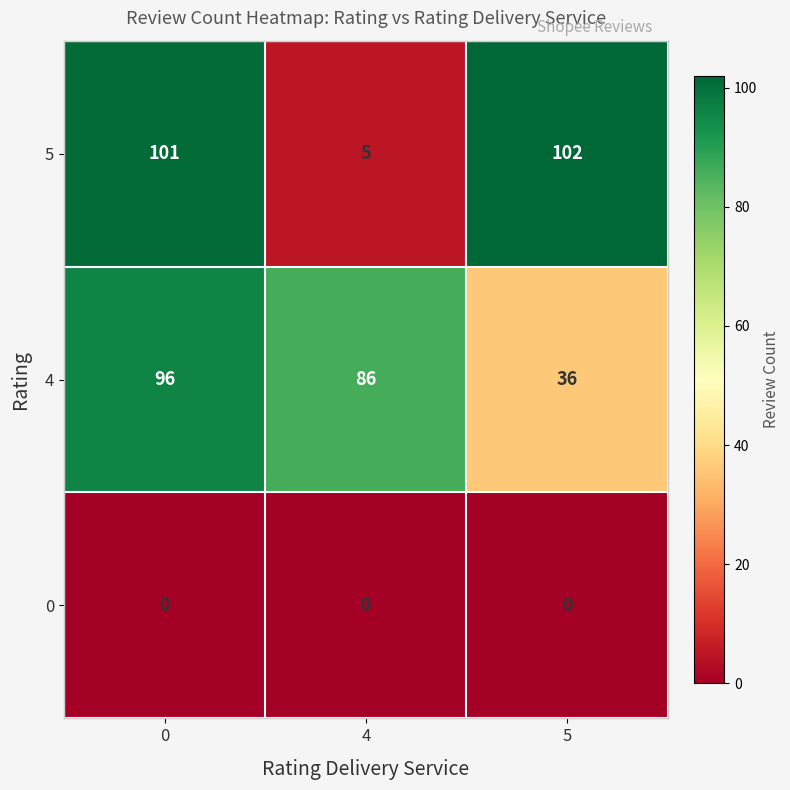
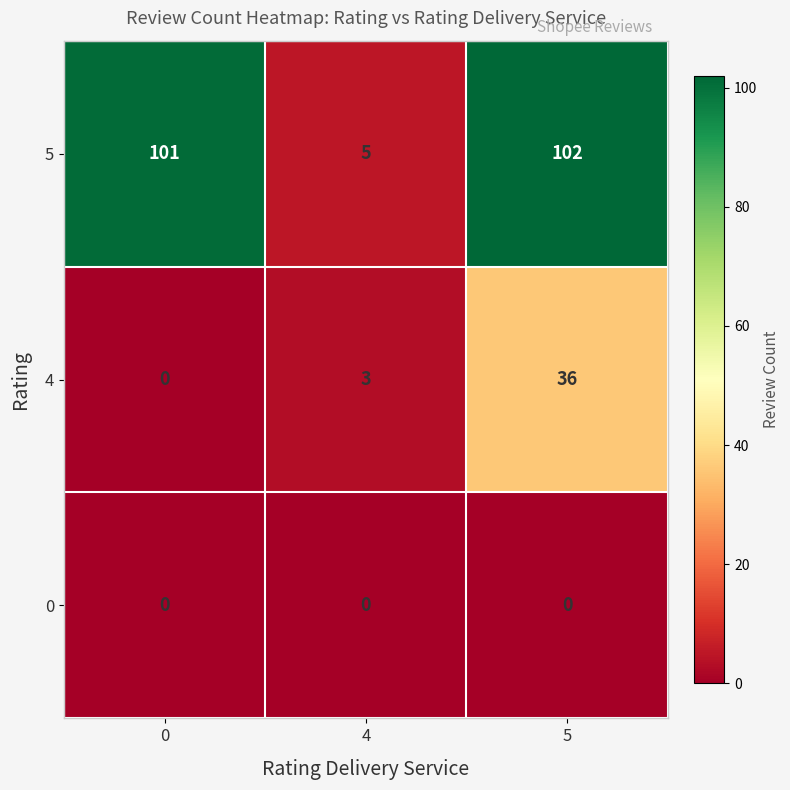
  {
    "5": {
      "0": 101,
      "4": 5,
      "5": 102
    },
    "4": {
-     "0": 96,
-     "4": 86,
+     "0": 0,
+     "4": 3,
      "5": 36
    },
    "0": {
      "0": 0,
      "4": 0,
      "5": 0
    }
  }
